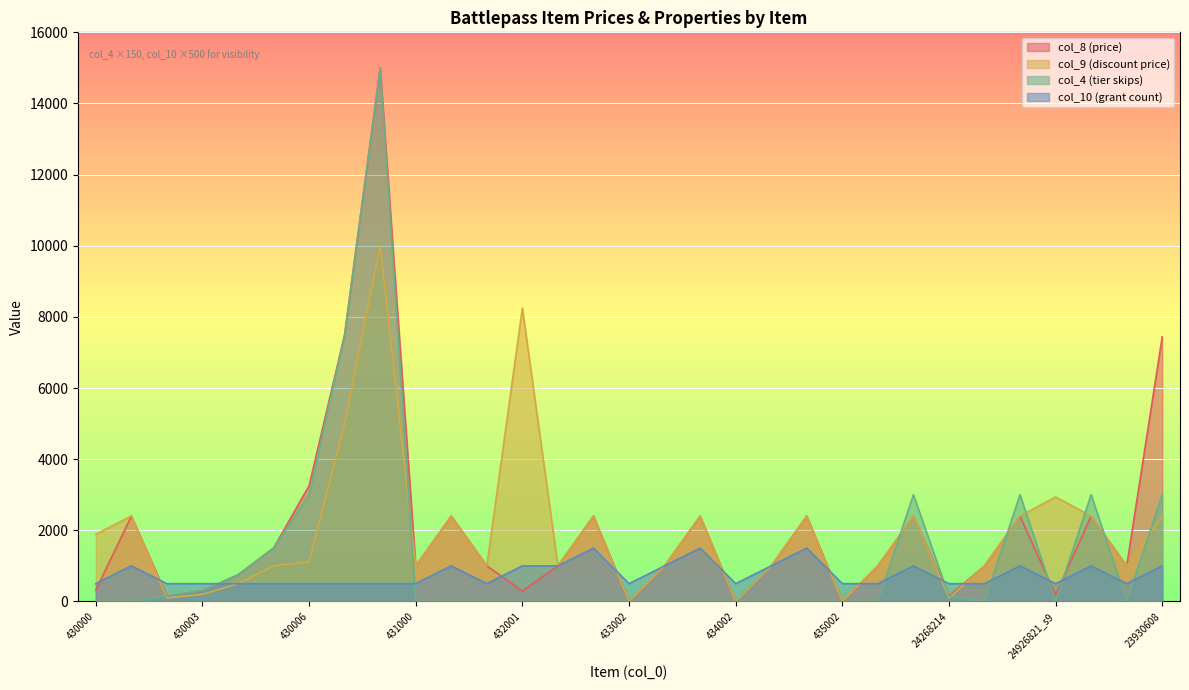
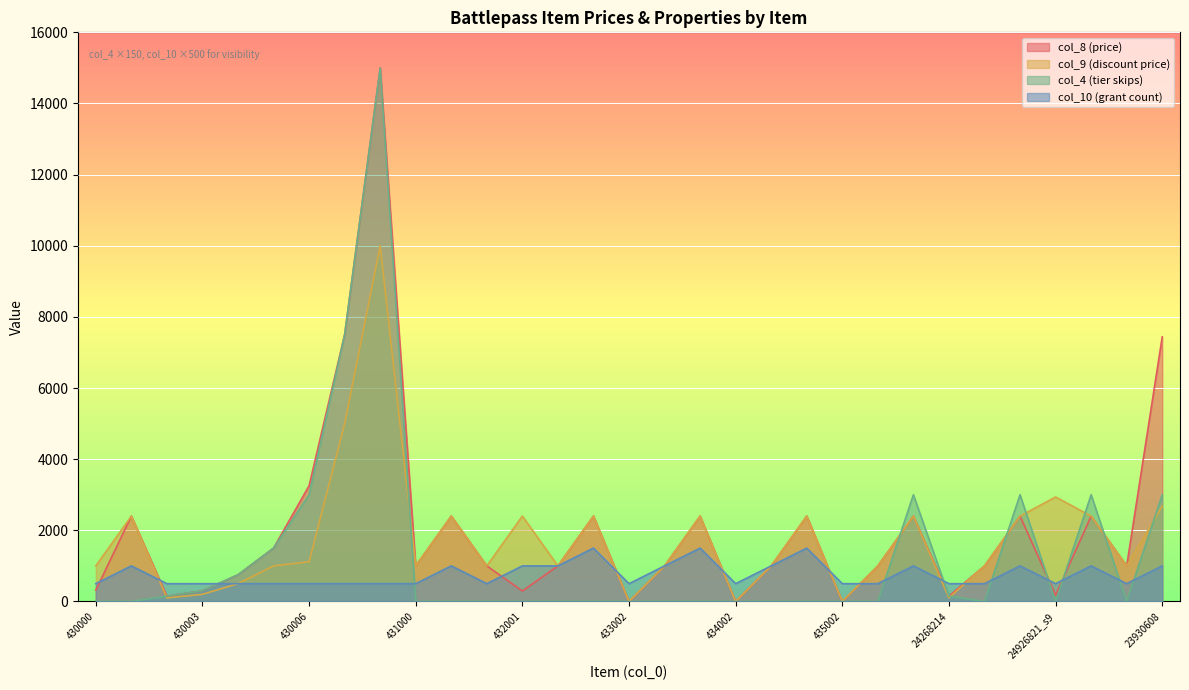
  {
    "col_8 (price)": {
      "430000": 300,
      "430006": 3300,
      "432001": 300,
      "24926821_s9": 200,
      "23930608": 7400
    },
    "col_9 (discount price)": {
-     "430000": 1900,
+     "430000": 1000,
      "430003": 200,
      "430006": 1100,
-     "432001": 8200,
+     "432001": 2400,
      "24926821_s9": 2900,
-     "23930608": 2400
+     "23930608": 2700
    }
  }
